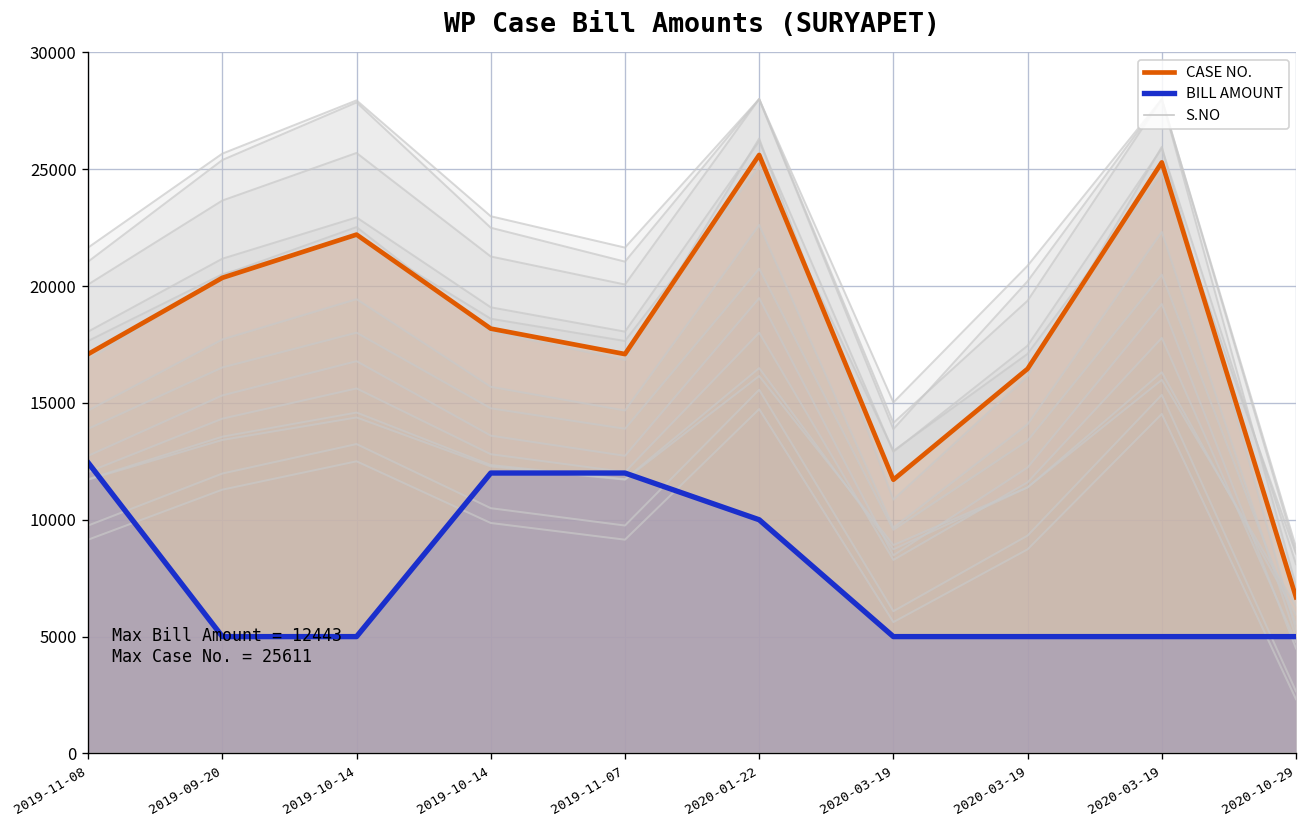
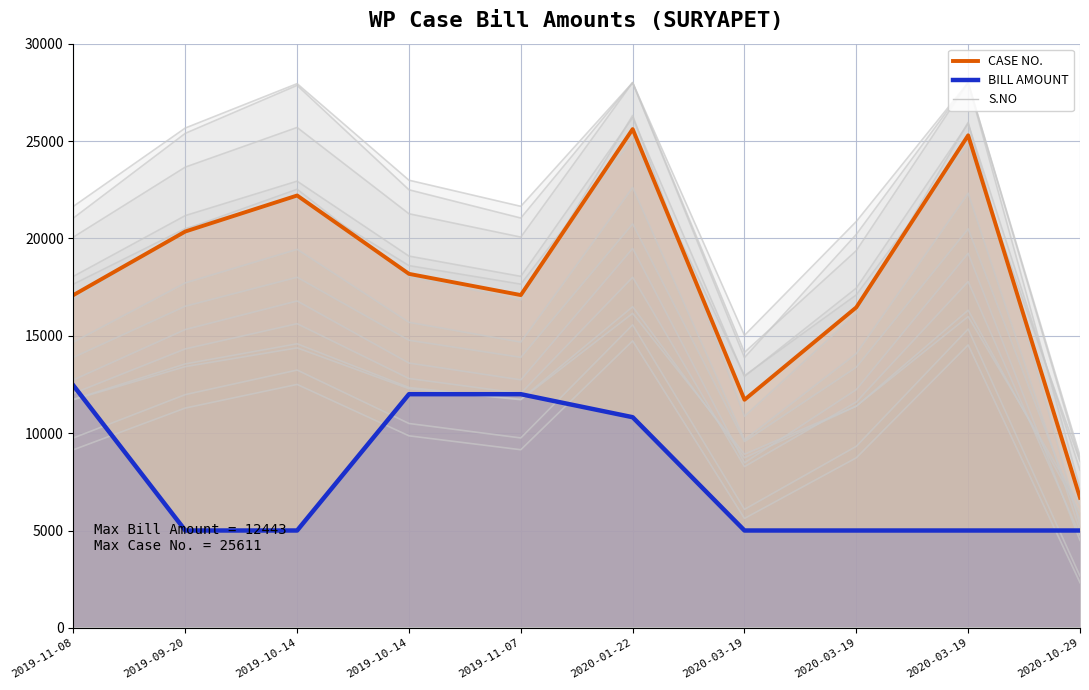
  {
    "CASE NO.": {
      "2019-11-08": 17100,
      "2019-11-07": 17100,
      "2020-01-22": 25600,
      "2020-10-29": 6700
    },
    "BILL AMOUNT": {
      "2019-11-08": 12400,
-     "2020-01-22": 10000
+     "2020-01-22": 10800
    }
  }
